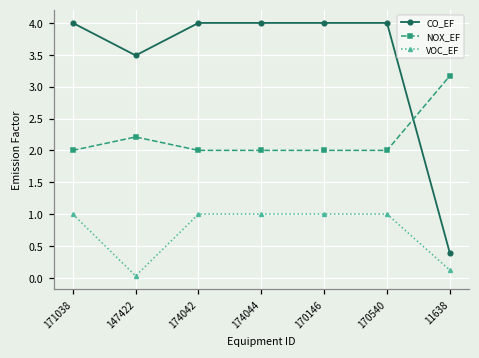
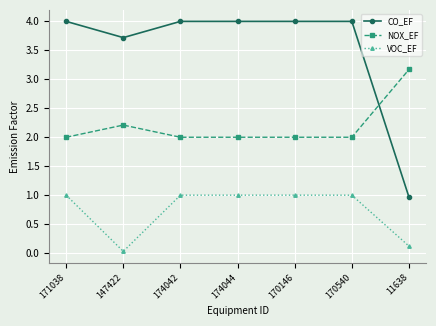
  {
    "CO_EF": {
      "171038": 4.0,
-     "147422": 3.5,
+     "147422": 3.7,
      "174042": 4.0,
      "174044": 4.0,
      "170146": 4.0,
      "170540": 4.0,
-     "11638": 0.4
+     "11638": 1.0
    }
  }
